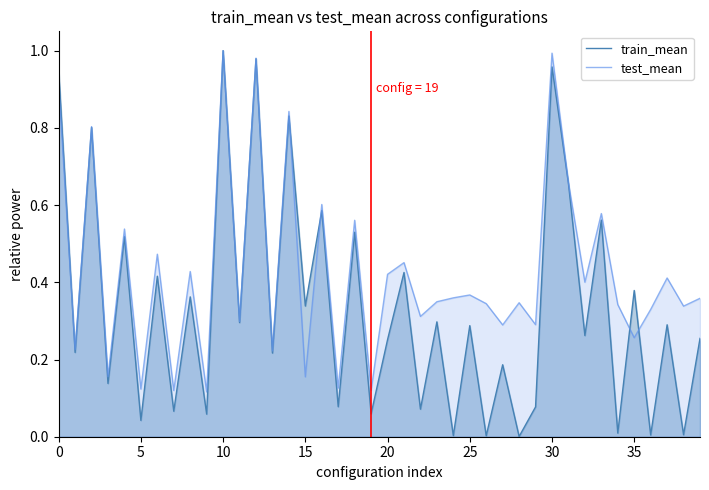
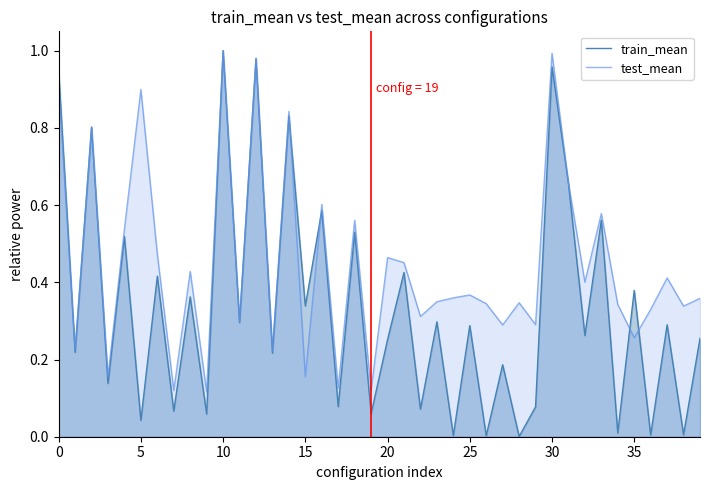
  {
    "train_mean": {
      "0": 0.95,
      "5": 0.04,
      "15": 0.34,
      "20": 0.25,
      "25": 0.29,
      "30": 0.96,
      "35": 0.38
    },
    "test_mean": {
      "0": 0.91,
-     "5": 0.12,
+     "5": 0.90,
      "15": 0.16,
-     "20": 0.42,
+     "20": 0.46,
      "25": 0.37,
      "30": 0.99,
      "35": 0.26
    }
  }
